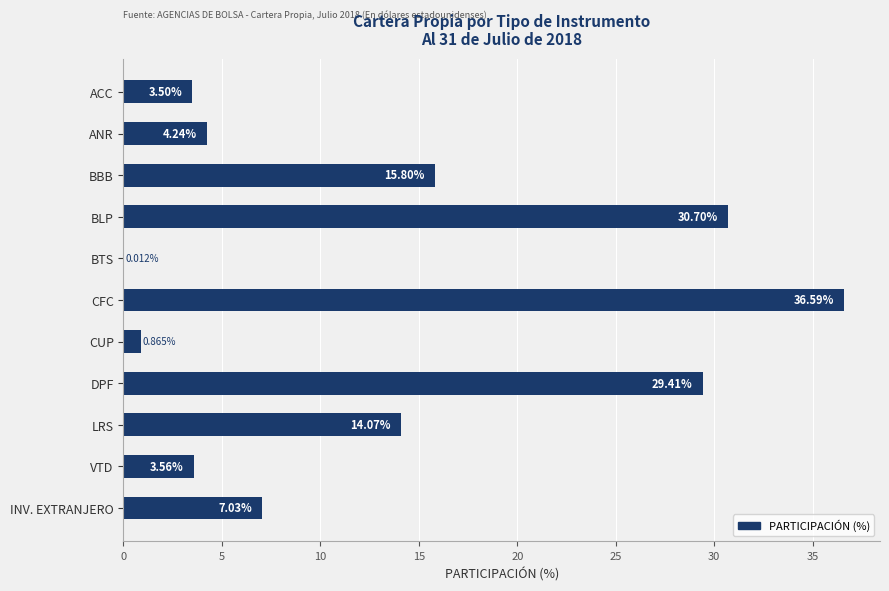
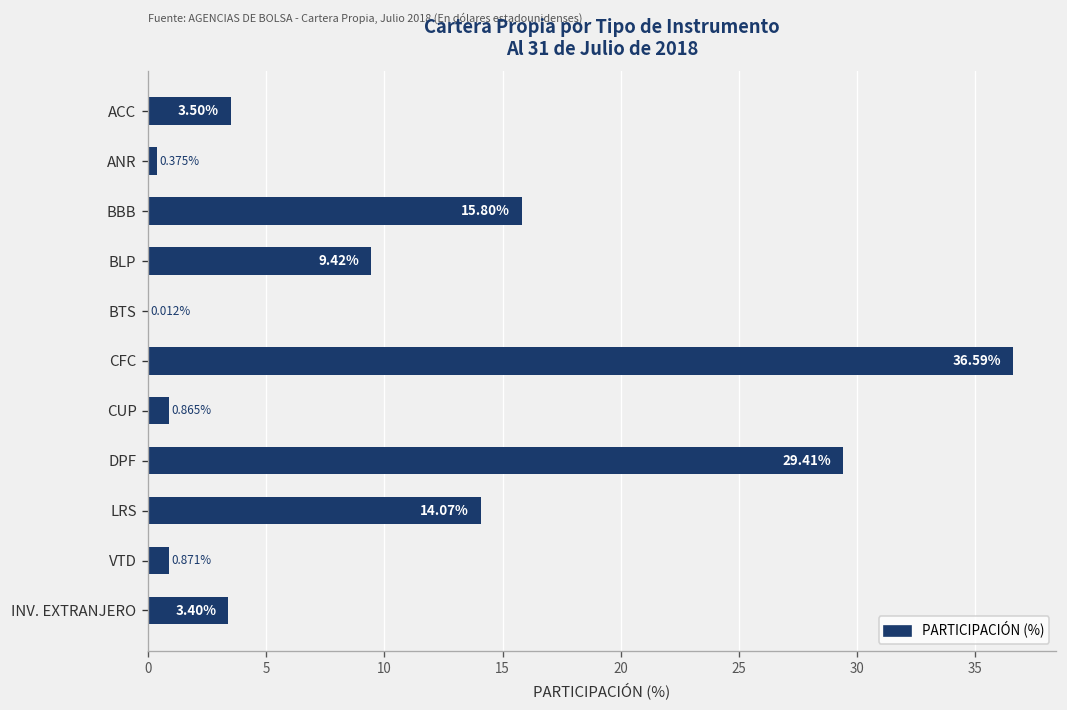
  {
    "ACC": "3.50%",
-   "ANR": "4.24%",
+   "ANR": "0.375%",
    "BBB": "15.80%",
-   "BLP": "30.70%",
+   "BLP": "9.42%",
    "BTS": "0.012%",
    "CFC": "36.59%",
    "CUP": "0.865%",
    "DPF": "29.41%",
    "LRS": "14.07%",
-   "VTD": "3.56%",
-   "INV. EXTRANJERO": "7.03%"
+   "VTD": "0.871%",
+   "INV. EXTRANJERO": "3.40%"
  }
